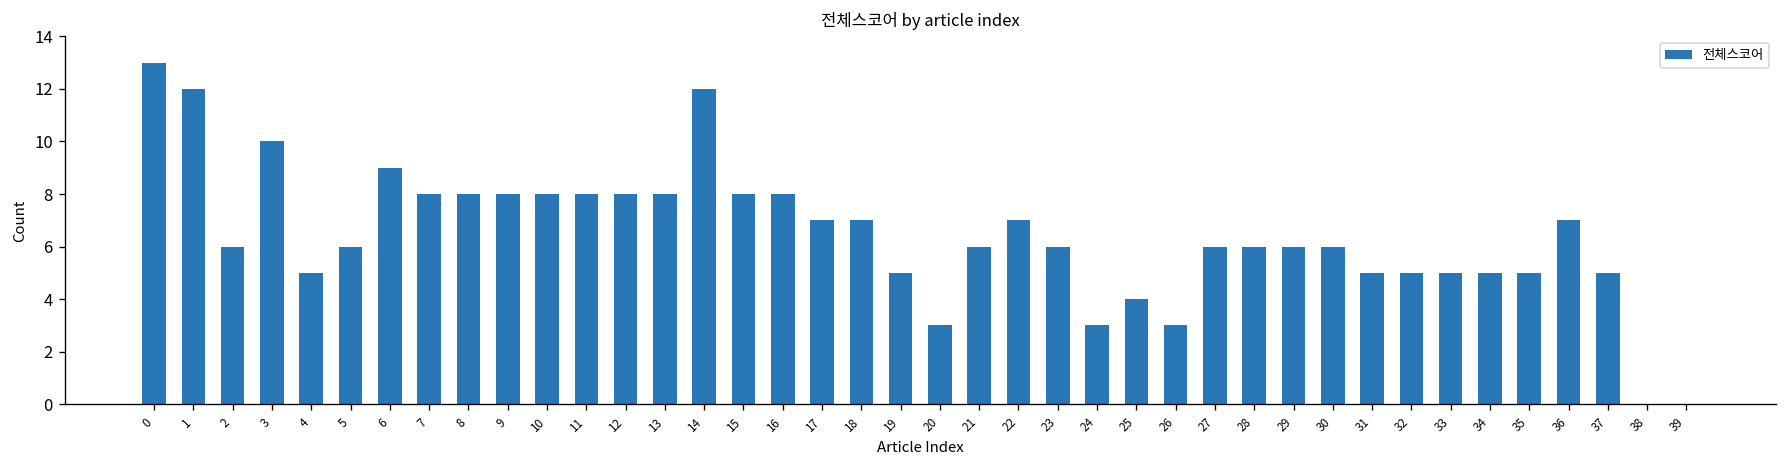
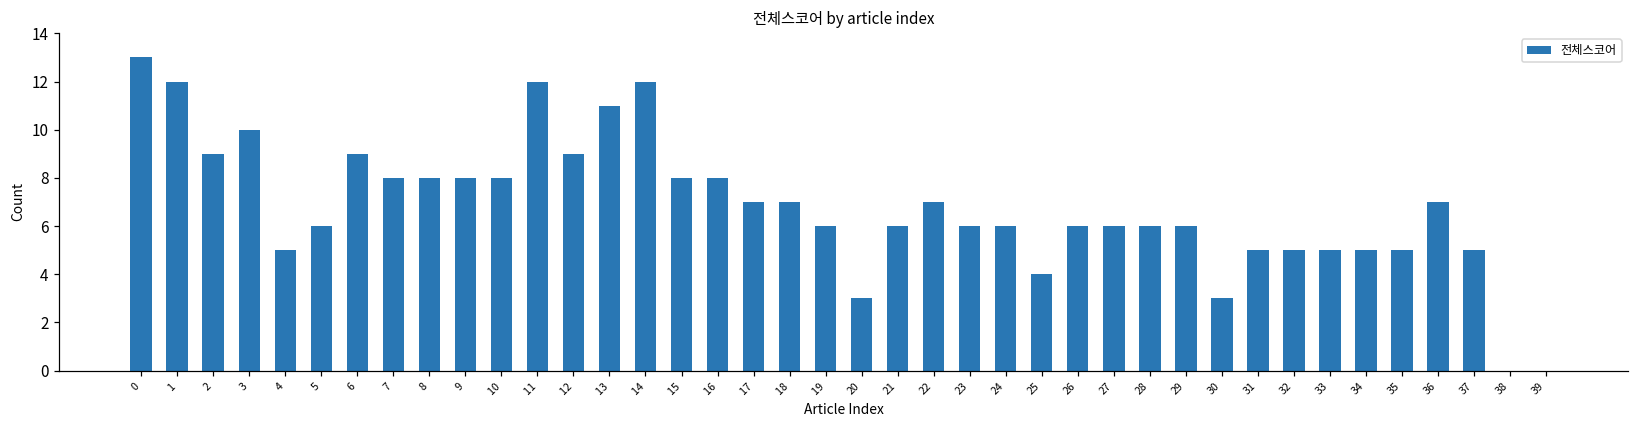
  {
    "0": 13,
    "1": 12,
-   "2": 6,
+   "2": 9,
    "3": 10,
    "4": 5,
    "5": 6,
    "6": 9,
    "7": 8,
    "8": 8,
    "9": 8,
    "10": 8,
-   "11": 8,
-   "12": 8,
-   "13": 8,
+   "11": 12,
+   "12": 9,
+   "13": 11,
    "14": 12,
    "15": 8,
    "16": 8,
    "17": 7,
    "18": 7,
-   "19": 5,
+   "19": 6,
    "20": 3,
    "21": 6,
    "22": 7,
    "23": 6,
-   "24": 3,
+   "24": 6,
    "25": 4,
-   "26": 3,
+   "26": 6,
    "27": 6,
    "28": 6,
    "29": 6,
-   "30": 6,
+   "30": 3,
    "31": 5,
    "32": 5,
    "33": 5,
    "34": 5,
    "35": 5,
    "36": 7,
    "37": 5,
    "38": 0,
    "39": 0
  }
